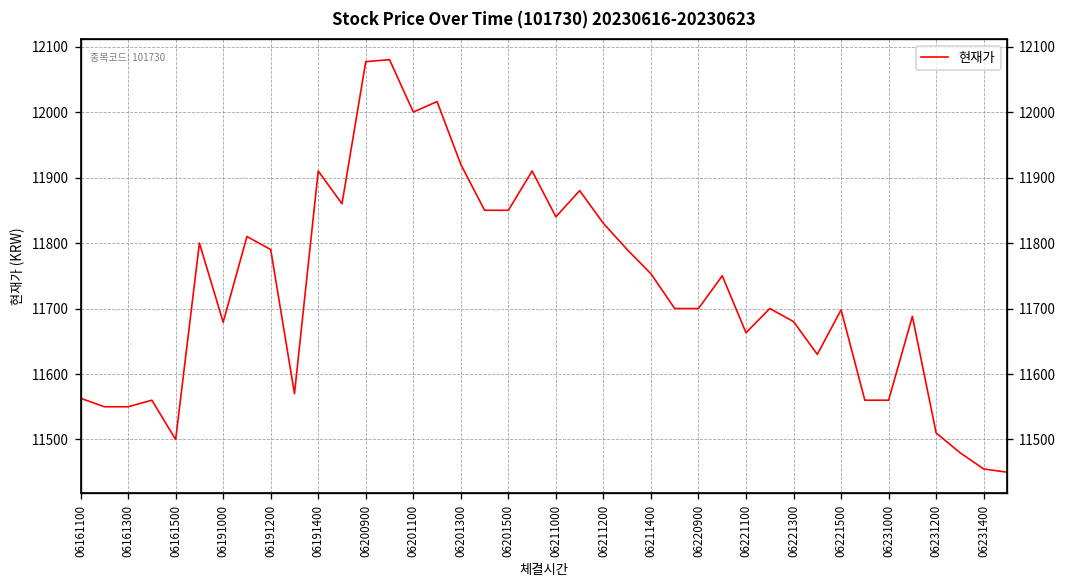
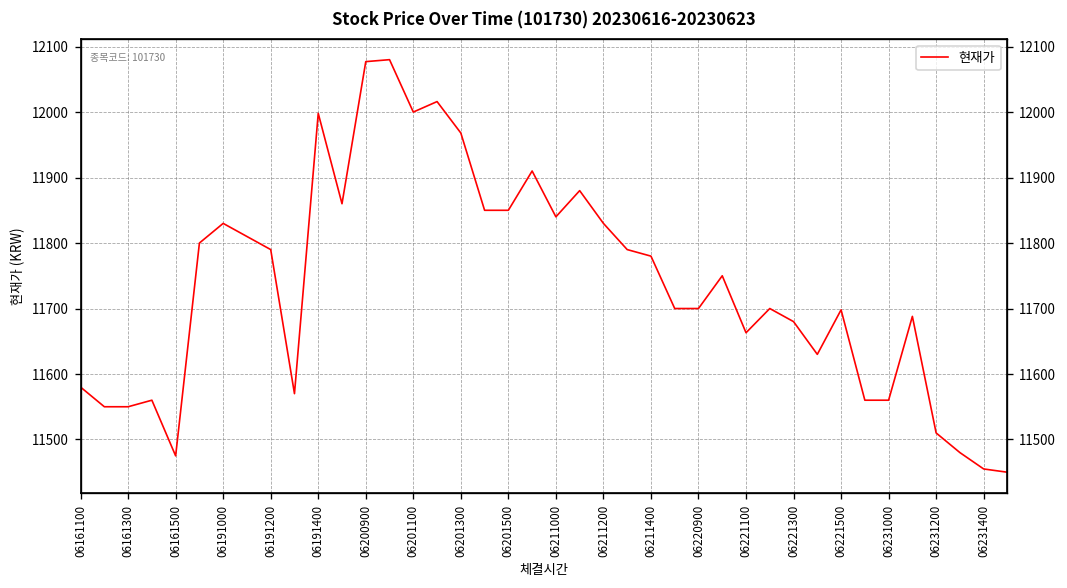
  {
-   "06161100": 11560,
+   "06161100": 11580,
    "06161300": 11550,
-   "06161500": 11500,
-   "06191000": 11680,
+   "06161500": 11480,
+   "06191000": 11830,
    "06191200": 11790,
-   "06191400": 11910,
+   "06191400": 12000,
    "06200900": 12080,
    "06201100": 12000,
-   "06201300": 11920,
+   "06201300": 11970,
    "06201500": 11850,
    "06211000": 11840,
    "06211200": 11830,
-   "06211400": 11750,
+   "06211400": 11780,
    "06220900": 11700,
    "06221100": 11660,
    "06221300": 11680,
    "06221500": 11700,
    "06231000": 11560,
    "06231200": 11510,
    "06231400": 11460
  }
